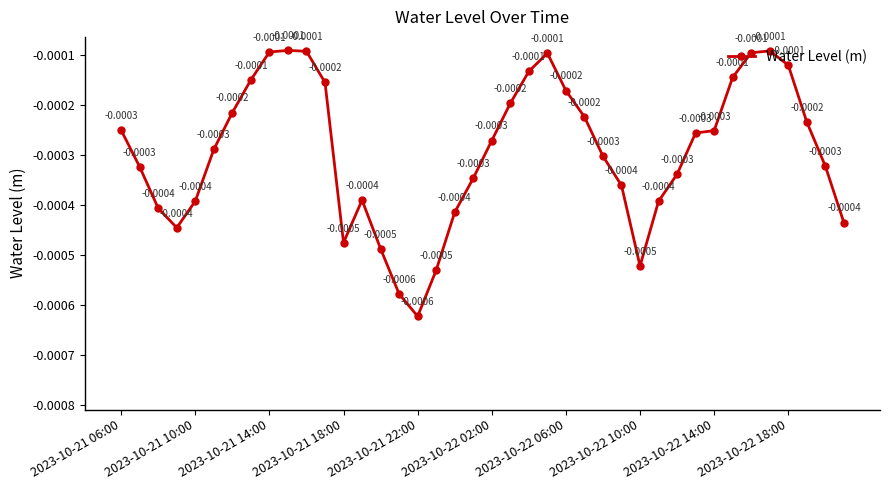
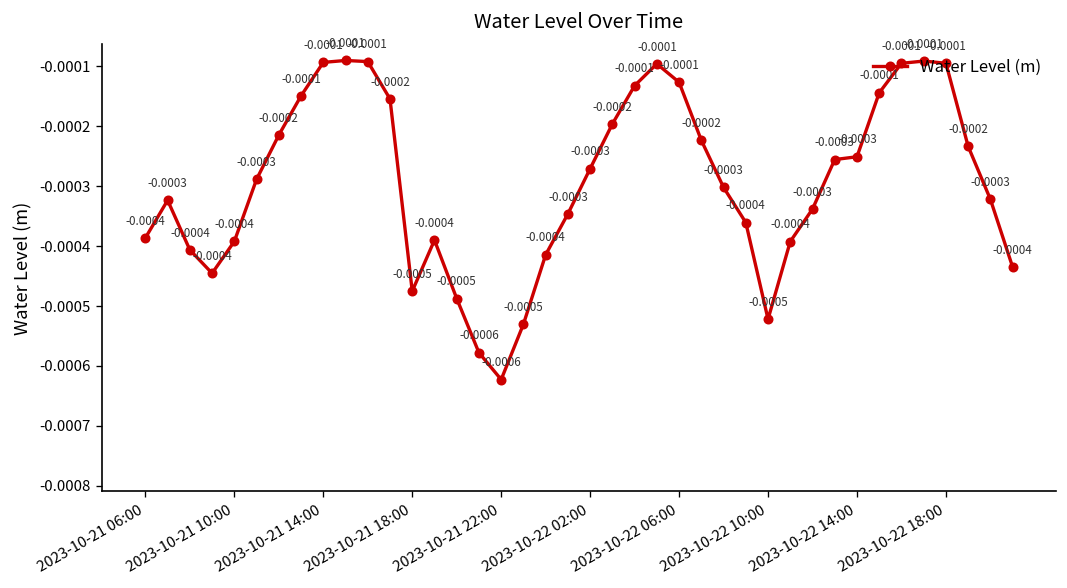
  {
-   "2023-10-21 06:00": -0.0003,
+   "2023-10-21 06:00": -0.0004,
    "2023-10-21 10:00": -0.0004,
    "2023-10-21 14:00": -0.0001,
    "2023-10-21 18:00": -0.0005,
    "2023-10-22 02:00": -0.0003,
-   "2023-10-22 06:00": -0.0002,
+   "2023-10-22 06:00": -0.0001,
    "2023-10-22 10:00": -0.0005,
-   "2023-10-22 18:00": -0.00012
+   "2023-10-22 18:00": -0.00009
  }
